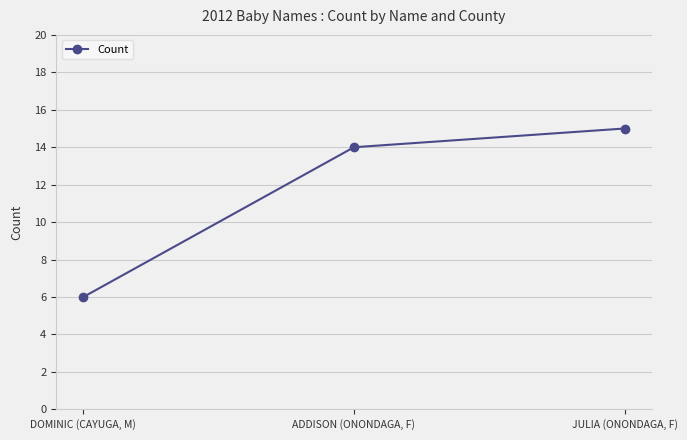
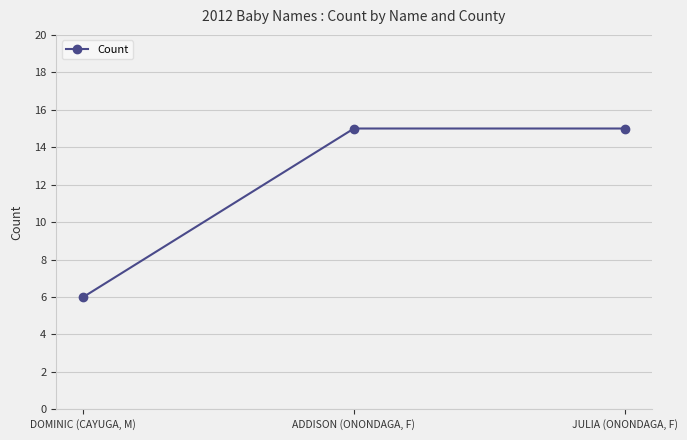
  {
    "DOMINIC (CAYUGA, M)": 6,
-   "ADDISON (ONONDAGA, F)": 14,
+   "ADDISON (ONONDAGA, F)": 15,
    "JULIA (ONONDAGA, F)": 15
  }
